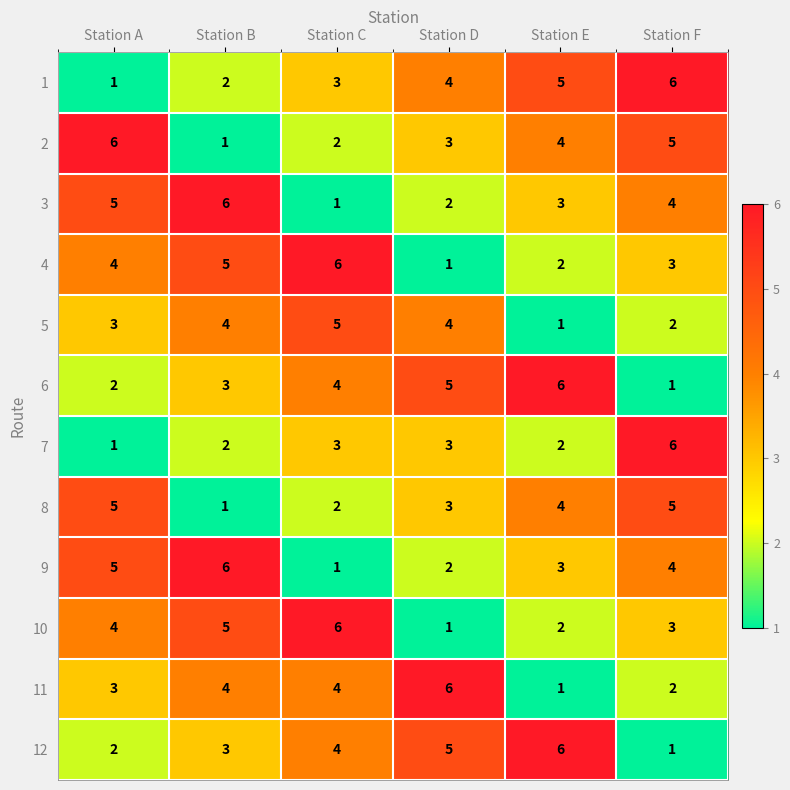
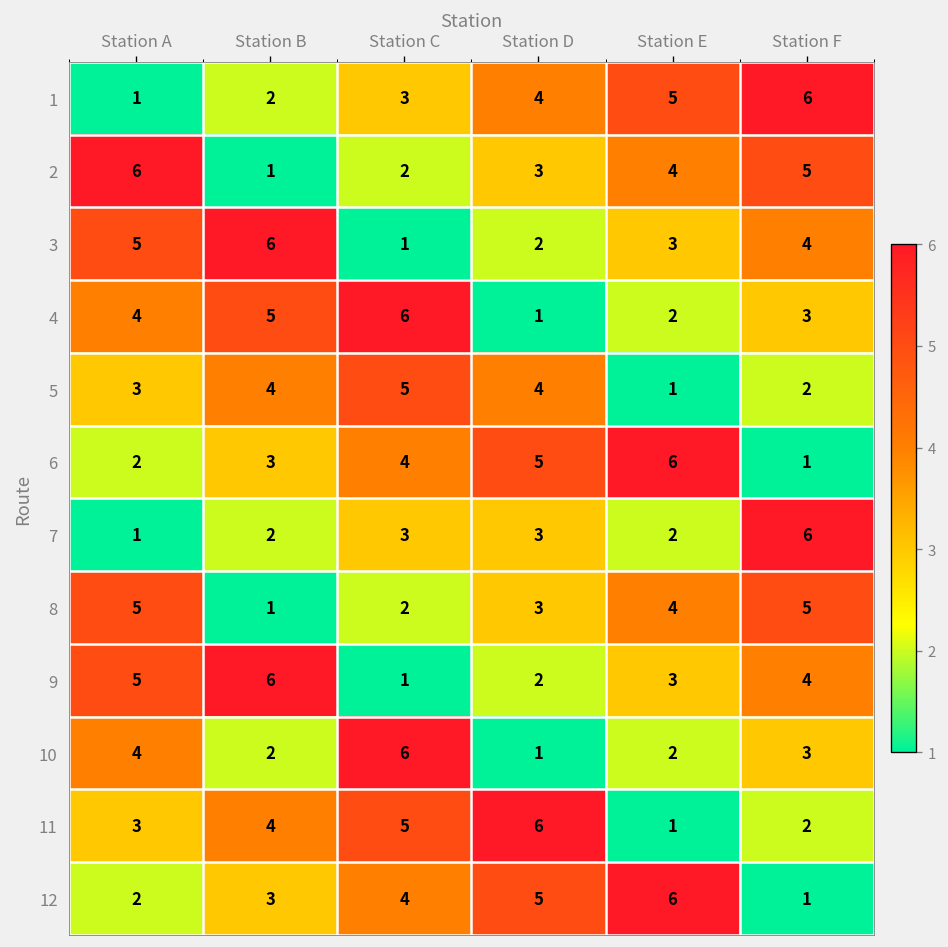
  {
    "1": {
      "Station A": 1,
      "Station B": 2,
      "Station C": 3,
      "Station D": 4,
      "Station E": 5,
      "Station F": 6
    },
    "2": {
      "Station A": 6,
      "Station B": 1,
      "Station C": 2,
      "Station D": 3,
      "Station E": 4,
      "Station F": 5
    },
    "3": {
      "Station A": 5,
      "Station B": 6,
      "Station C": 1,
      "Station D": 2,
      "Station E": 3,
      "Station F": 4
    },
    "4": {
      "Station A": 4,
      "Station B": 5,
      "Station C": 6,
      "Station D": 1,
      "Station E": 2,
      "Station F": 3
    },
    "5": {
      "Station A": 3,
      "Station B": 4,
      "Station C": 5,
      "Station D": 4,
      "Station E": 1,
      "Station F": 2
    },
    "6": {
      "Station A": 2,
      "Station B": 3,
      "Station C": 4,
      "Station D": 5,
      "Station E": 6,
      "Station F": 1
    },
    "7": {
      "Station A": 1,
      "Station B": 2,
      "Station C": 3,
      "Station D": 3,
      "Station E": 2,
      "Station F": 6
    },
    "8": {
      "Station A": 5,
      "Station B": 1,
      "Station C": 2,
      "Station D": 3,
      "Station E": 4,
      "Station F": 5
    },
    "9": {
      "Station A": 5,
      "Station B": 6,
      "Station C": 1,
      "Station D": 2,
      "Station E": 3,
      "Station F": 4
    },
    "10": {
      "Station A": 4,
-     "Station B": 5,
+     "Station B": 2,
      "Station C": 6,
      "Station D": 1,
      "Station E": 2,
      "Station F": 3
    },
    "11": {
      "Station A": 3,
      "Station B": 4,
-     "Station C": 4,
+     "Station C": 5,
      "Station D": 6,
      "Station E": 1,
      "Station F": 2
    },
    "12": {
      "Station A": 2,
      "Station B": 3,
      "Station C": 4,
      "Station D": 5,
      "Station E": 6,
      "Station F": 1
    }
  }
